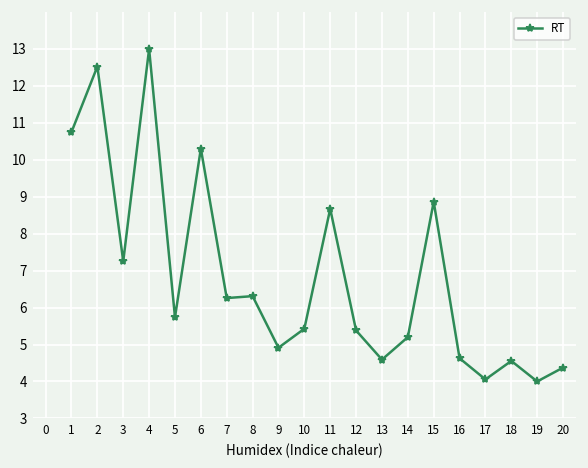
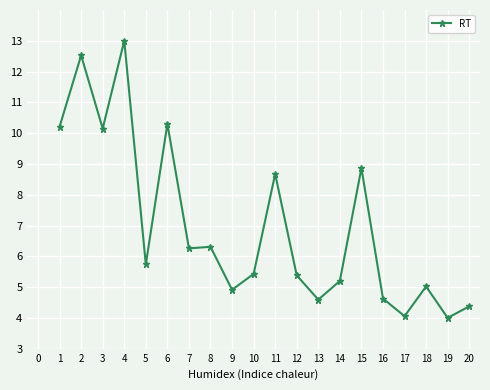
  {
-   "1": 10.8,
+   "1": 10.2,
    "2": 12.5,
-   "3": 7.3,
+   "3": 10.1,
    "4": 13.0,
    "5": 5.7,
    "6": 10.3,
    "7": 6.3,
    "8": 6.3,
    "9": 4.9,
    "10": 5.4,
    "11": 8.7,
    "12": 5.4,
    "13": 4.6,
    "14": 5.2,
    "15": 8.9,
    "16": 4.6,
    "17": 4.1,
-   "18": 4.6,
+   "18": 5.0,
    "19": 4.0,
    "20": 4.4
  }
